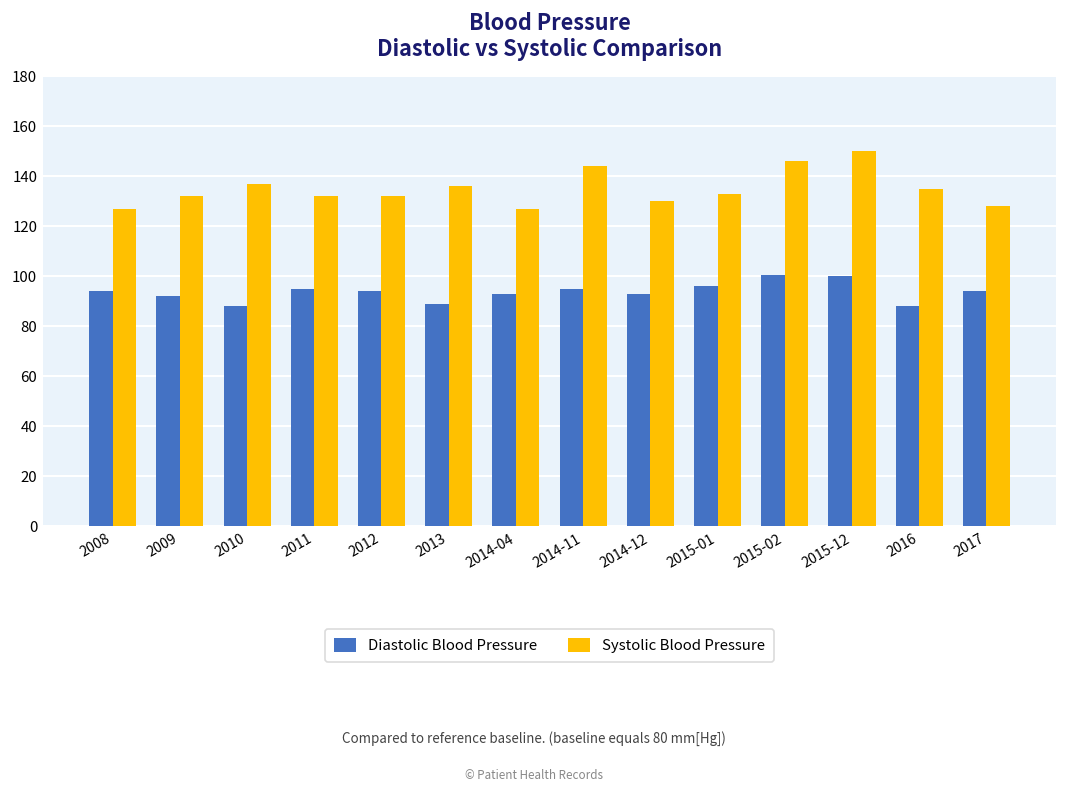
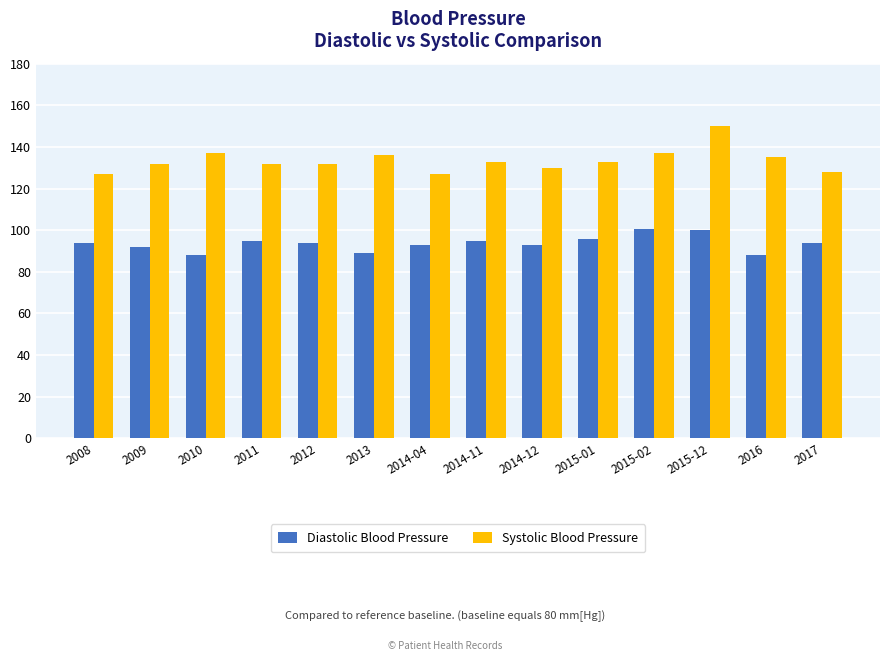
  {
    "Diastolic Blood Pressure": {
      "2008": 94,
      "2009": 92,
      "2010": 88,
      "2011": 95,
      "2012": 94,
      "2013": 89,
      "2014-04": 93,
      "2014-11": 95,
      "2014-12": 93,
      "2015-01": 96,
      "2015-02": 101,
      "2015-12": 100,
      "2016": 88,
      "2017": 94
    },
    "Systolic Blood Pressure": {
      "2008": 127,
      "2009": 132,
      "2010": 137,
      "2011": 132,
      "2012": 132,
      "2013": 136,
      "2014-04": 127,
-     "2014-11": 144,
+     "2014-11": 133,
      "2014-12": 130,
      "2015-01": 133,
-     "2015-02": 146,
+     "2015-02": 137,
      "2015-12": 150,
      "2016": 135,
      "2017": 128
    }
  }
